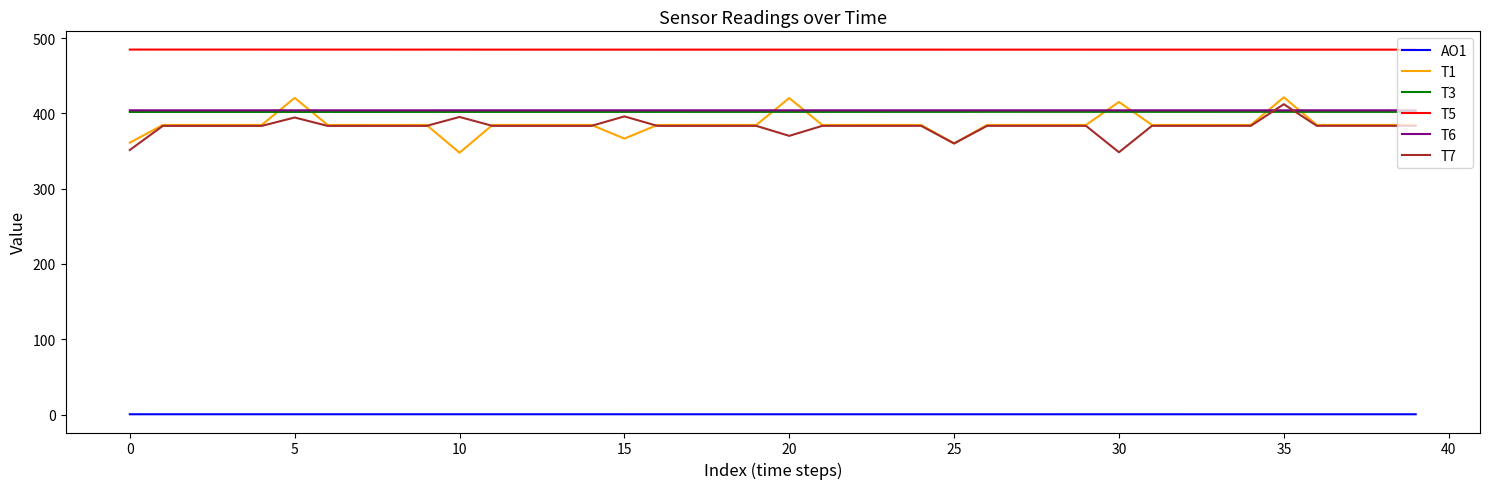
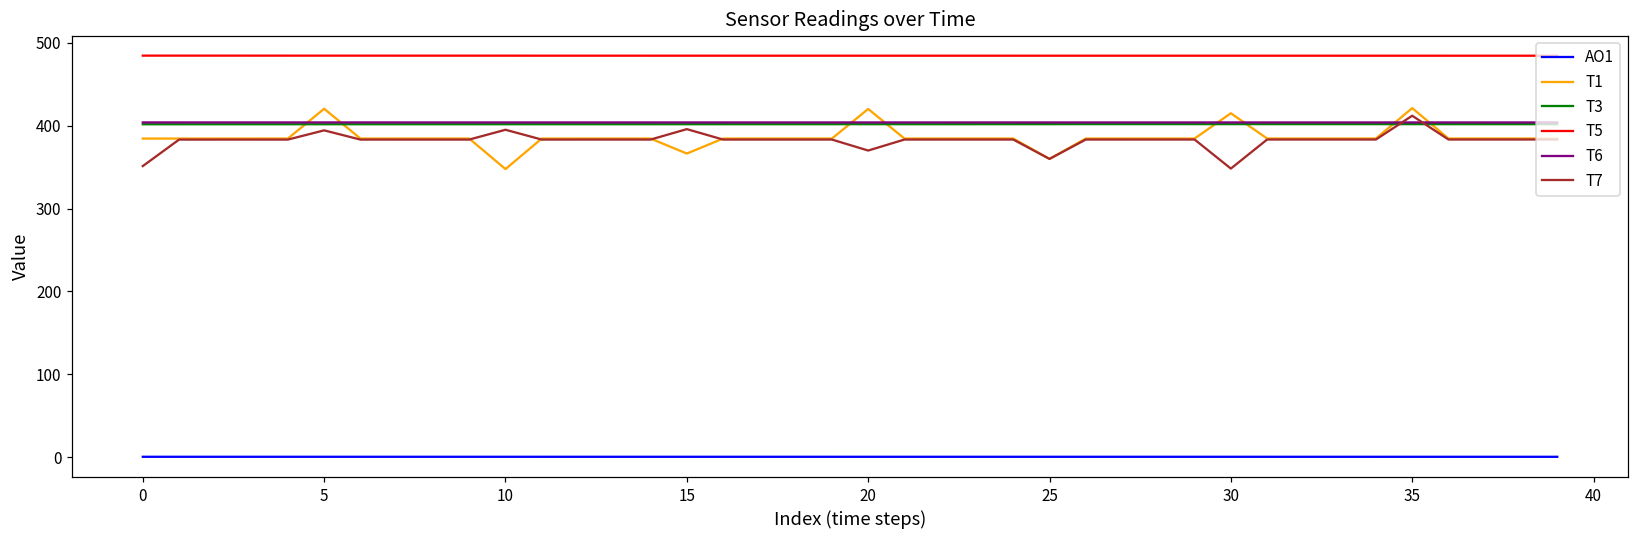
  {
    "AO1": {
      "0": 0,
      "5": 0,
      "10": 0,
      "15": 0,
      "20": 0,
      "25": 0,
      "30": 0,
      "35": 0
    },
    "T1": {
-     "0": 360,
+     "0": 380,
      "5": 420,
      "10": 350,
      "15": 370,
      "20": 420,
      "30": 420,
      "35": 420
    },
    "T5": {
      "0": 480,
      "5": 480,
      "10": 480,
      "15": 480,
      "20": 480,
      "25": 480,
      "30": 480,
      "35": 480
    },
    "T7": {
      "0": 350,
      "5": 390,
      "10": 400,
      "15": 400,
      "20": 370,
      "30": 350,
      "35": 410
    }
  }
